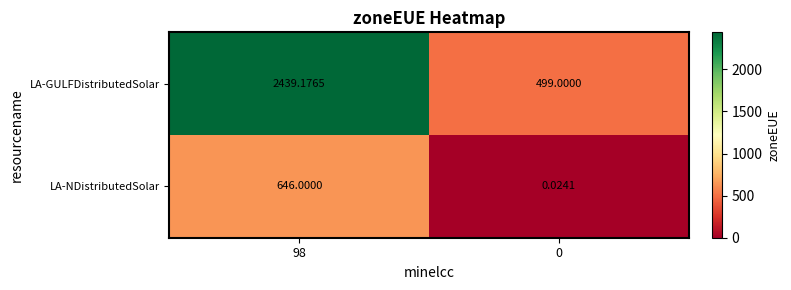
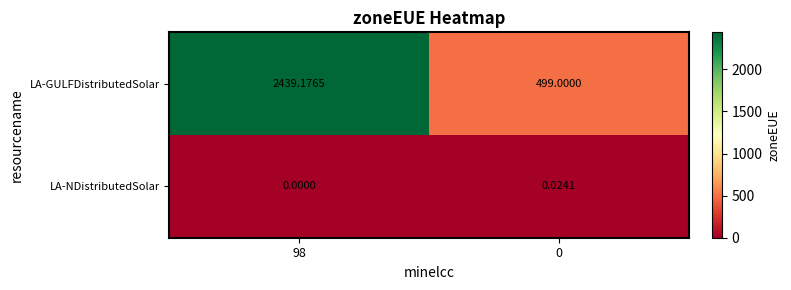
  {
    "LA-GULFDistributedSolar": {
      "98": 2439.1765,
      "0": 499.0000
    },
    "LA-NDistributedSolar": {
-     "98": 646.0000,
+     "98": 0.0000,
      "0": 0.0241
    }
  }
